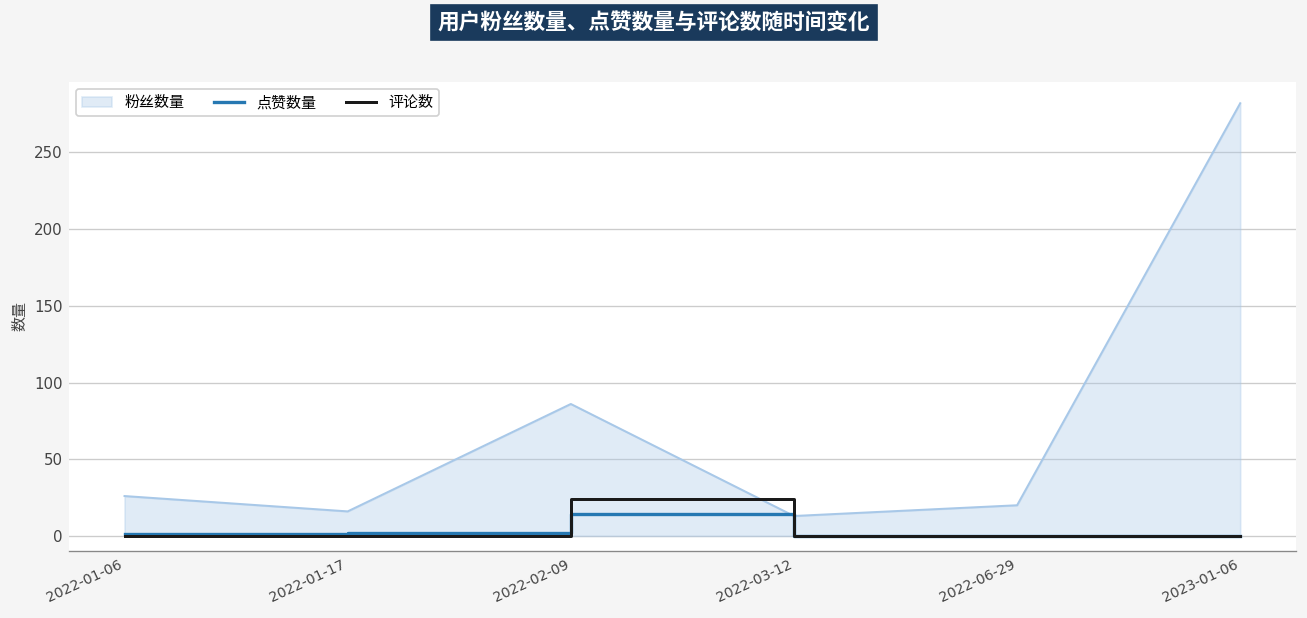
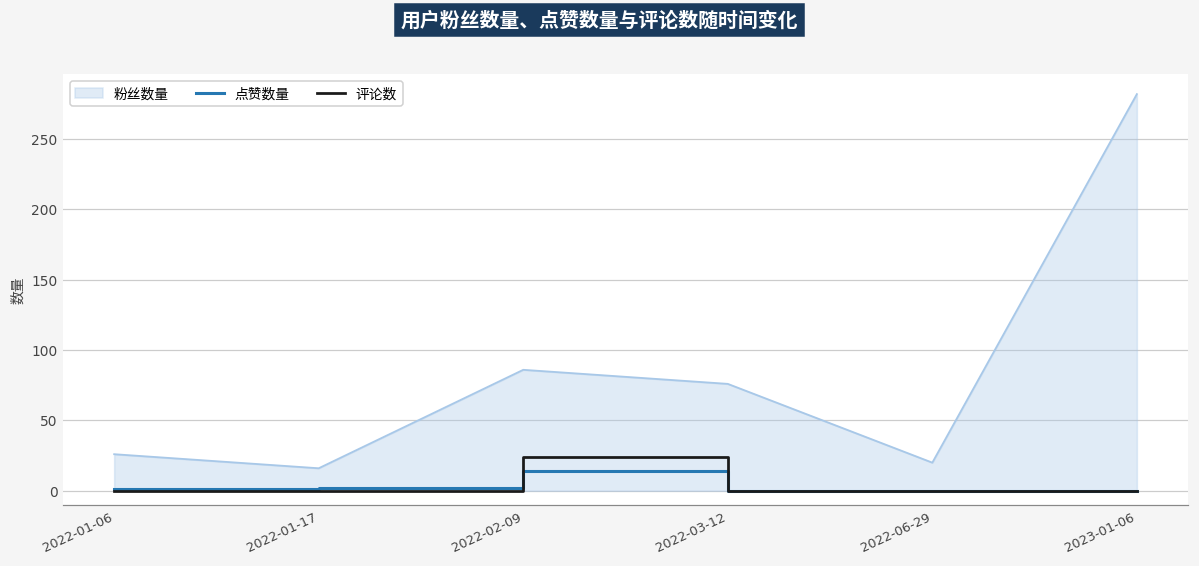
  {
    "粉丝数量": {
      "2022-01-06": 26,
      "2022-01-17": 16,
      "2022-02-09": 86,
-     "2022-03-12": 13,
+     "2022-03-12": 76,
      "2022-06-29": 20,
      "2023-01-06": 282
    },
    "点赞数量": {
      "2022-02-09": 14
    },
    "评论数": {
      "2022-02-09": 24
    }
  }
